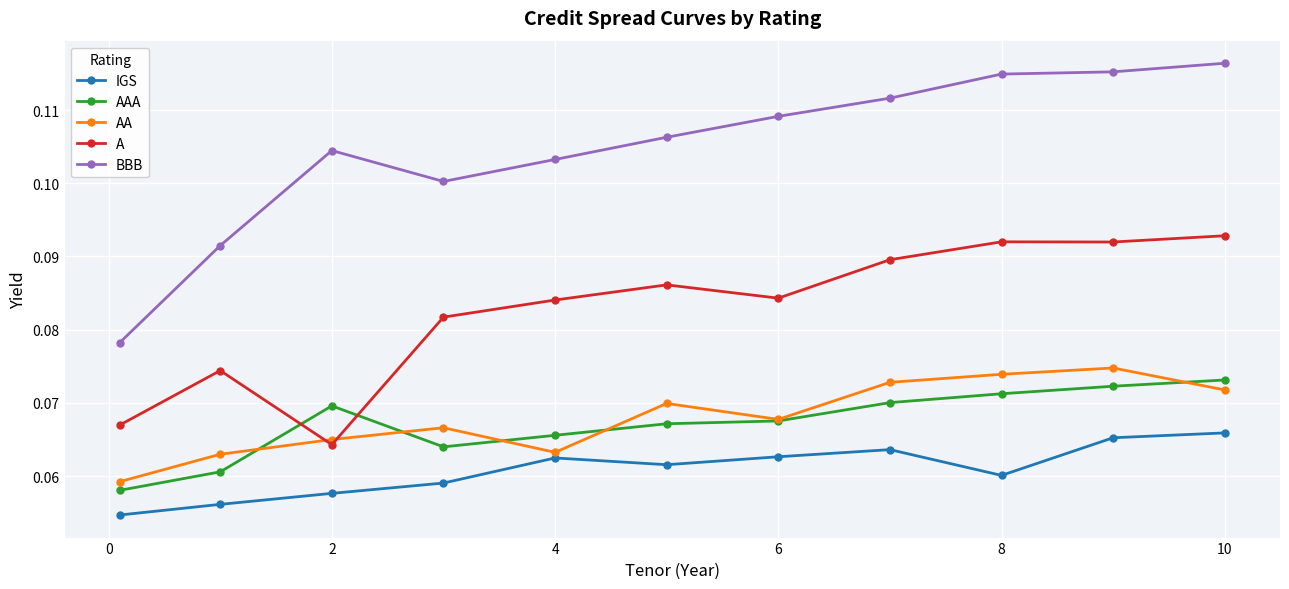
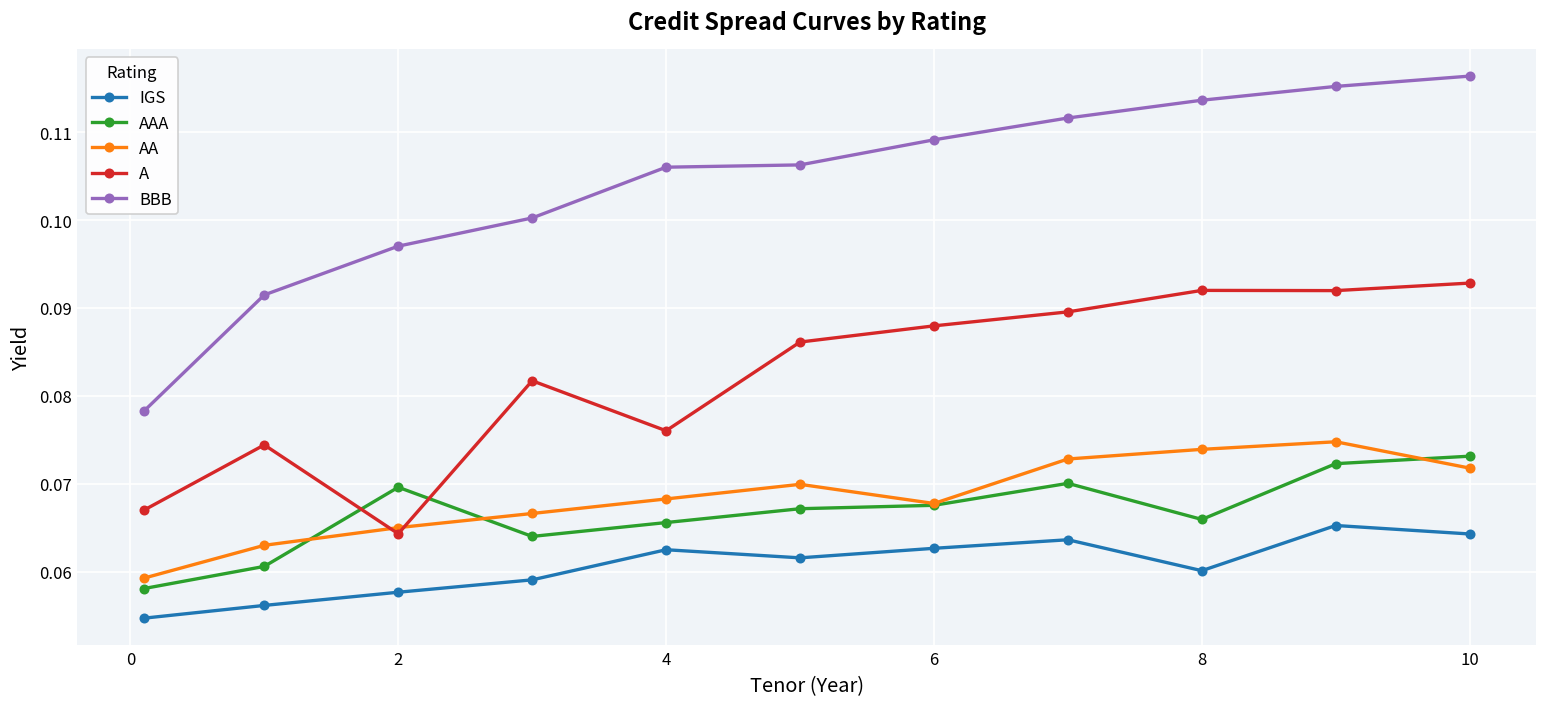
  {
    "IGS": {
      "2": 0.058,
      "4": 0.062,
      "6": 0.063,
      "8": 0.060,
-     "10": 0.066
+     "10": 0.064
    },
    "AAA": {
      "2": 0.070,
      "4": 0.066,
-     "8": 0.071,
+     "8": 0.066,
      "10": 0.073
    },
    "AA": {
      "2": 0.065,
-     "4": 0.063,
+     "4": 0.068,
      "8": 0.074,
      "10": 0.072
    },
    "A": {
      "2": 0.064,
-     "4": 0.084,
-     "6": 0.084,
+     "4": 0.076,
+     "6": 0.088,
      "8": 0.092,
      "10": 0.093
    },
    "BBB": {
-     "2": 0.104,
-     "4": 0.103,
+     "2": 0.097,
+     "4": 0.106,
      "6": 0.109,
-     "8": 0.115,
+     "8": 0.114,
      "10": 0.116
    }
  }
